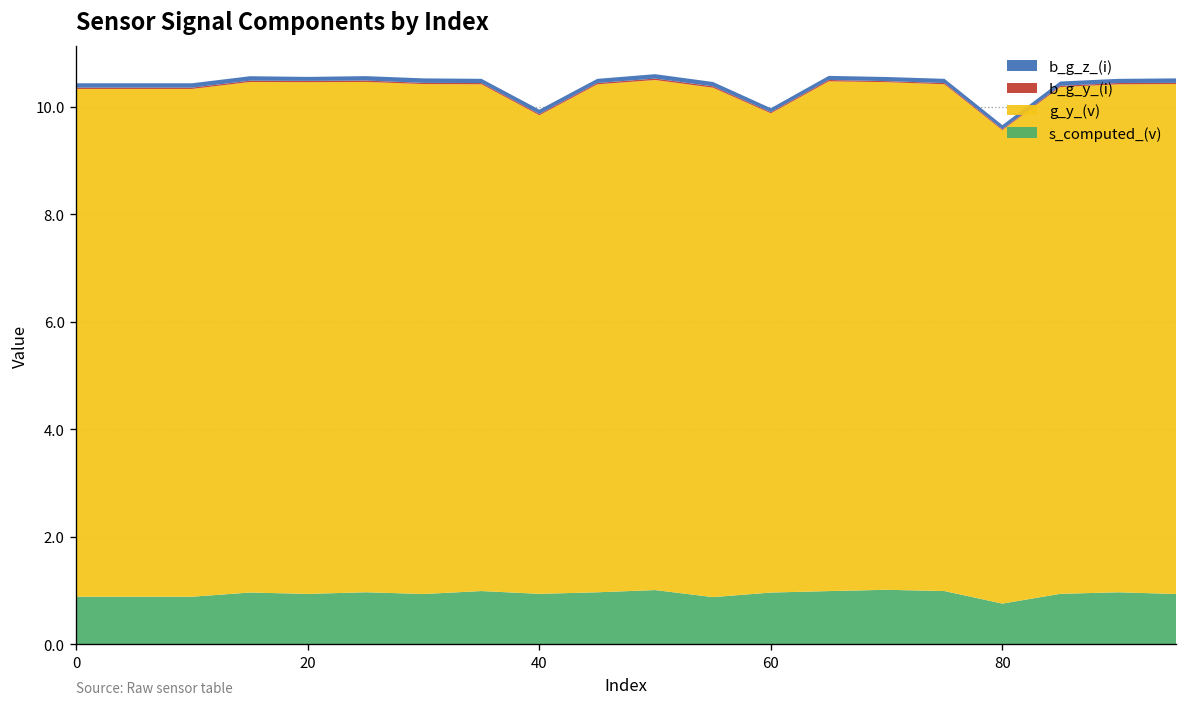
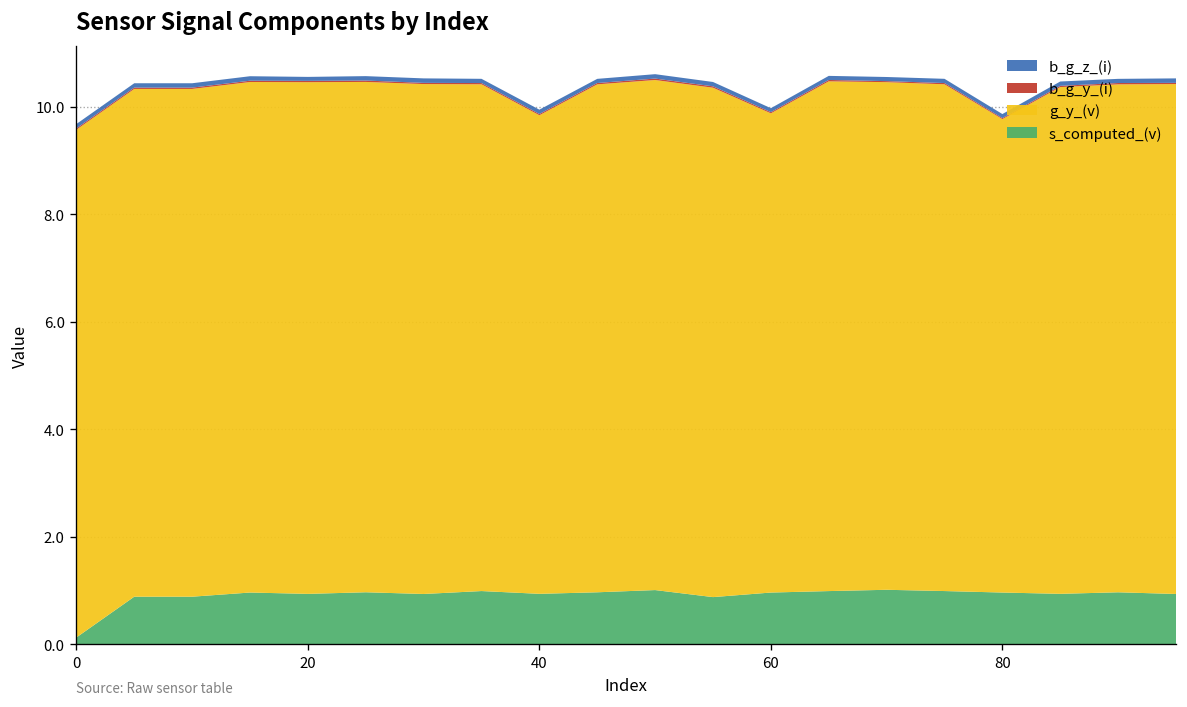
  {
    "s_computed_(v)": {
-     "0": 0.9,
+     "0": 0.1,
      "20": 0.9,
      "40": 0.9,
      "60": 1.0,
-     "80": 0.8
+     "80": 1.0
    },
    "b_g_z_(i)": {
      "0": 0.1,
      "20": 0.1,
      "40": 0.1,
      "60": 0.1,
      "80": 0.1
    }
  }
